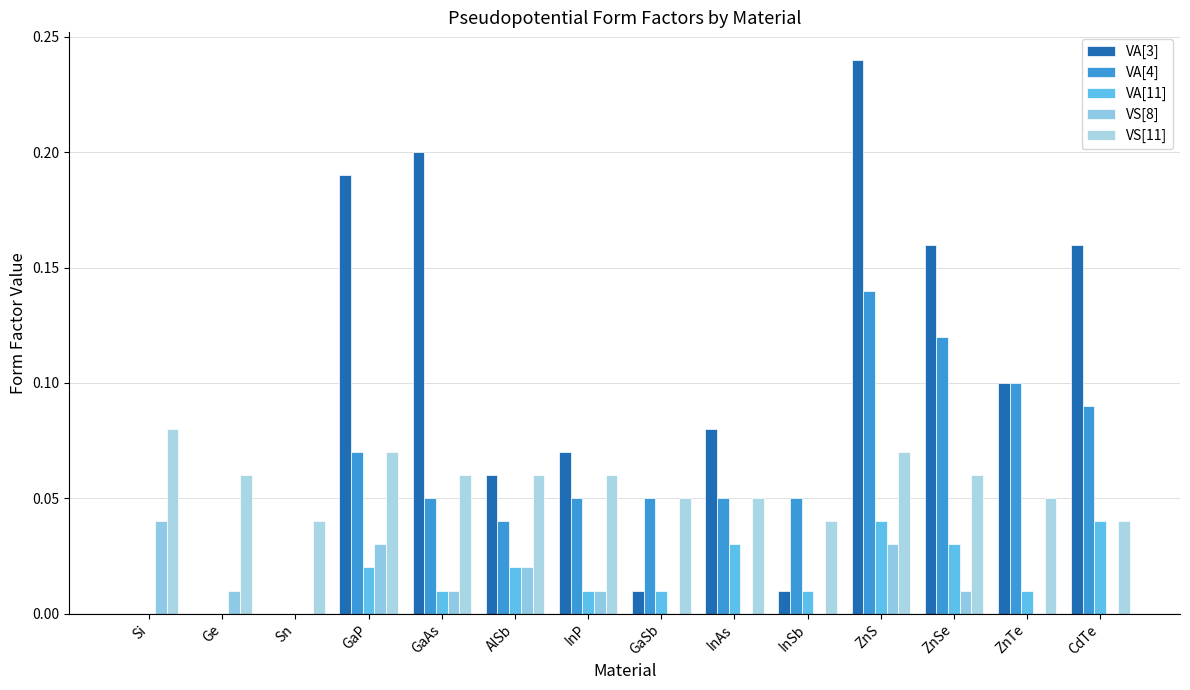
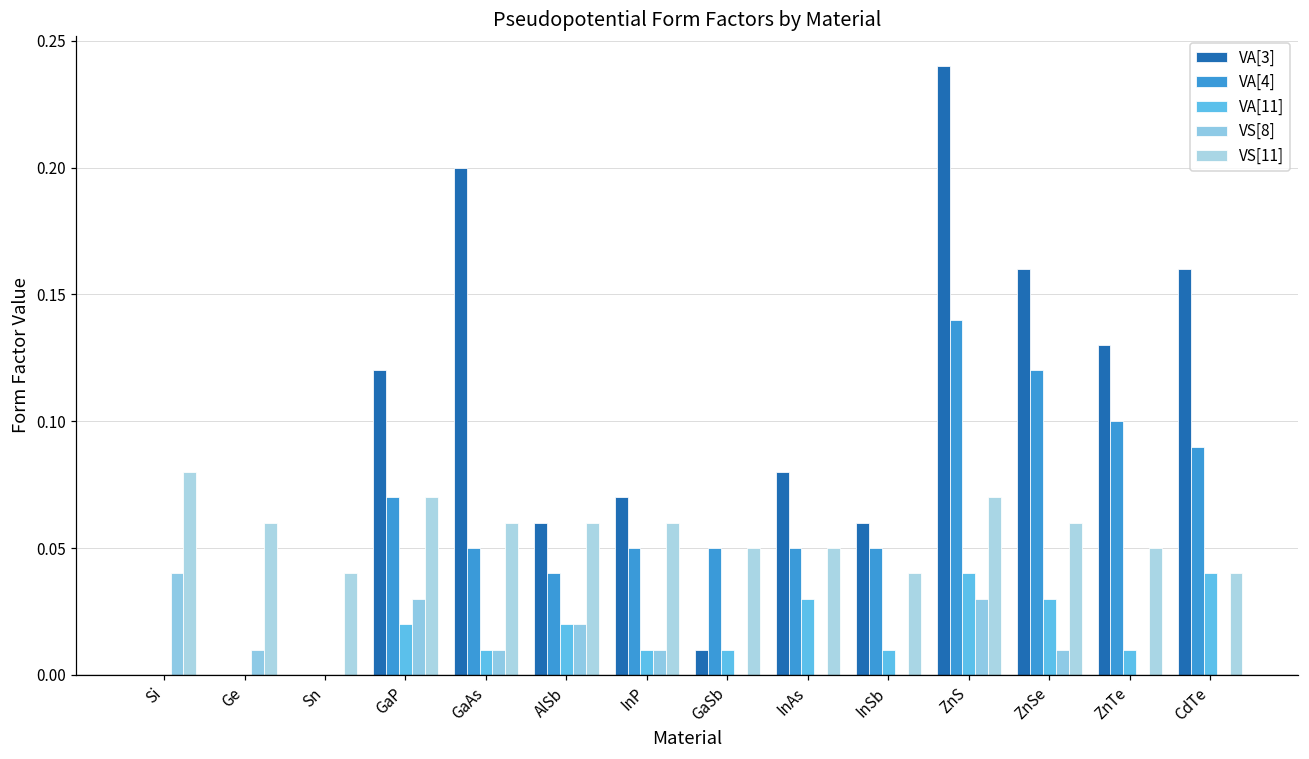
  {
    "VA[3]": {
      "Si": 0.00,
      "Ge": 0.00,
      "Sn": 0.00,
-     "GaP": 0.19,
+     "GaP": 0.12,
      "GaAs": 0.20,
      "AlSb": 0.06,
      "InP": 0.07,
      "GaSb": 0.01,
      "InAs": 0.08,
-     "InSb": 0.01,
+     "InSb": 0.06,
      "ZnS": 0.24,
      "ZnSe": 0.16,
-     "ZnTe": 0.10,
+     "ZnTe": 0.13,
      "CdTe": 0.16
    }
  }
